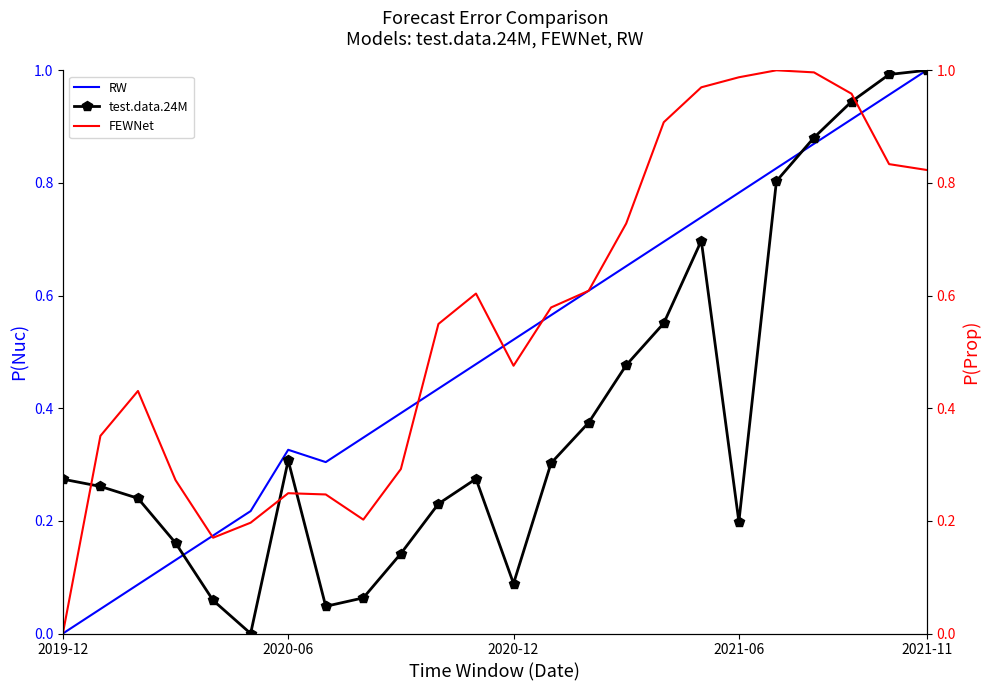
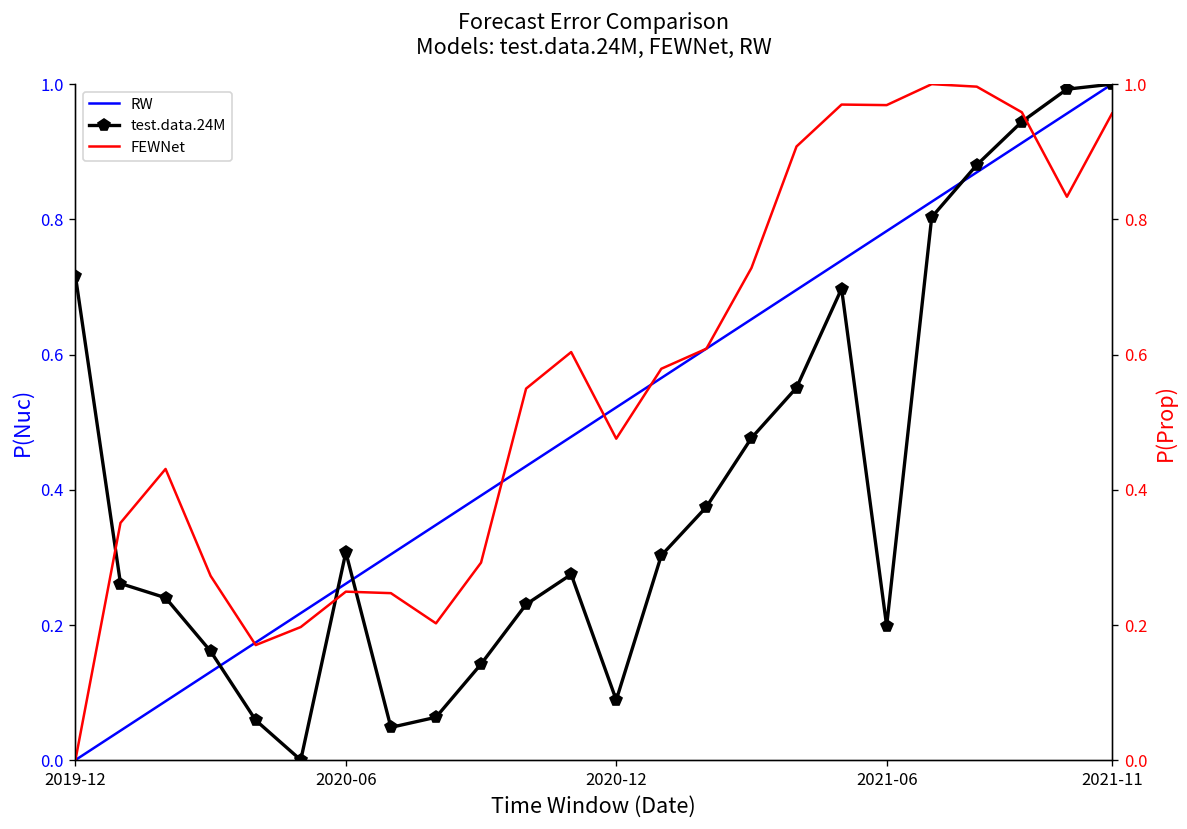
  {
    "RW": {
      "2019-12": 0.00,
-     "2020-06": 0.33,
+     "2020-06": 0.26,
      "2020-12": 0.52,
      "2021-06": 0.78,
      "2021-11": 1.00
    },
    "test.data.24M": {
-     "2019-12": 0.27,
+     "2019-12": 0.72,
      "2020-06": 0.31,
      "2020-12": 0.09,
      "2021-06": 0.20,
      "2021-11": 1.00
    },
    "FEWNet": {
      "2019-12": 0.00,
      "2020-06": 0.25,
      "2020-12": 0.48,
-     "2021-06": 0.99,
-     "2021-11": 0.82
+     "2021-06": 0.97,
+     "2021-11": 0.96
    }
  }
